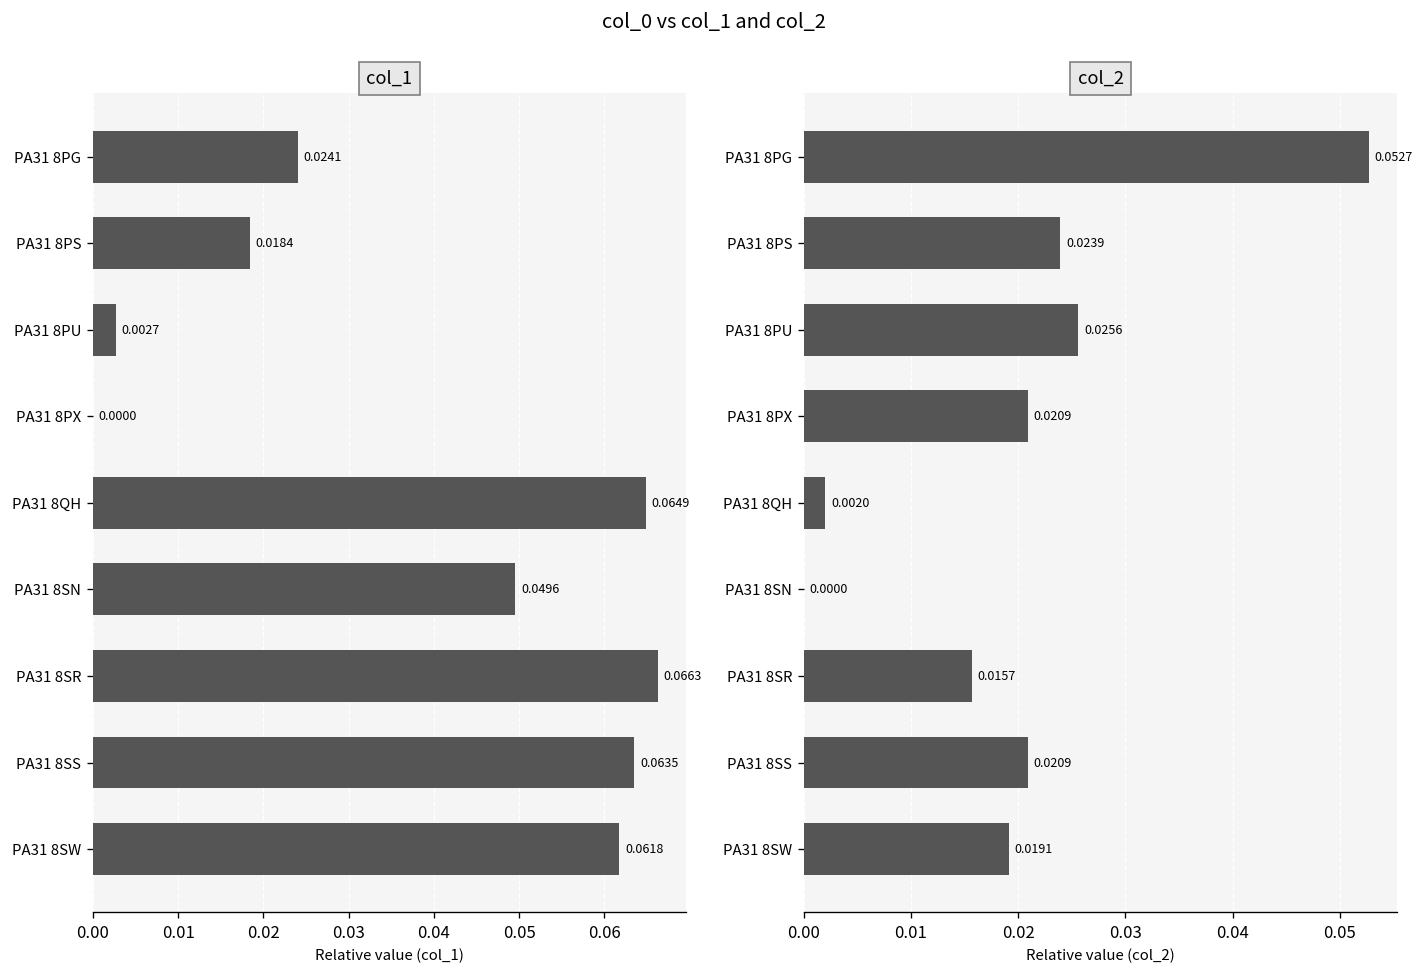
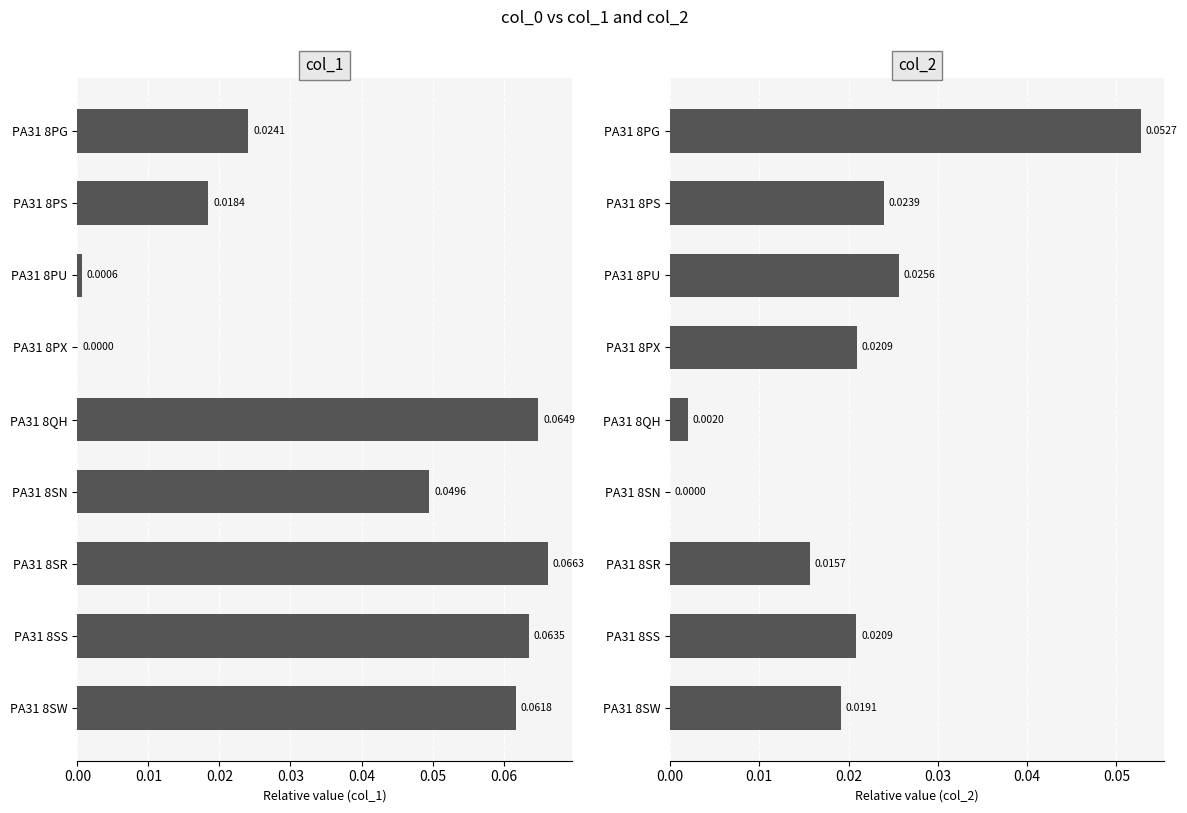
  {
    "col_1": {
      "PA31 8PG": 0.0241,
      "PA31 8PS": 0.0184,
-     "PA31 8PU": 0.0027,
+     "PA31 8PU": 0.0006,
      "PA31 8PX": 0.0000,
      "PA31 8QH": 0.0649,
      "PA31 8SN": 0.0496,
      "PA31 8SR": 0.0663,
      "PA31 8SS": 0.0635,
      "PA31 8SW": 0.0618
    },
    "col_2": {
      "PA31 8PG": 0.0527,
      "PA31 8PS": 0.0239,
      "PA31 8PU": 0.0256,
      "PA31 8PX": 0.0209,
      "PA31 8QH": 0.0020,
      "PA31 8SN": 0.0000,
      "PA31 8SR": 0.0157,
      "PA31 8SS": 0.0209,
      "PA31 8SW": 0.0191
    }
  }
